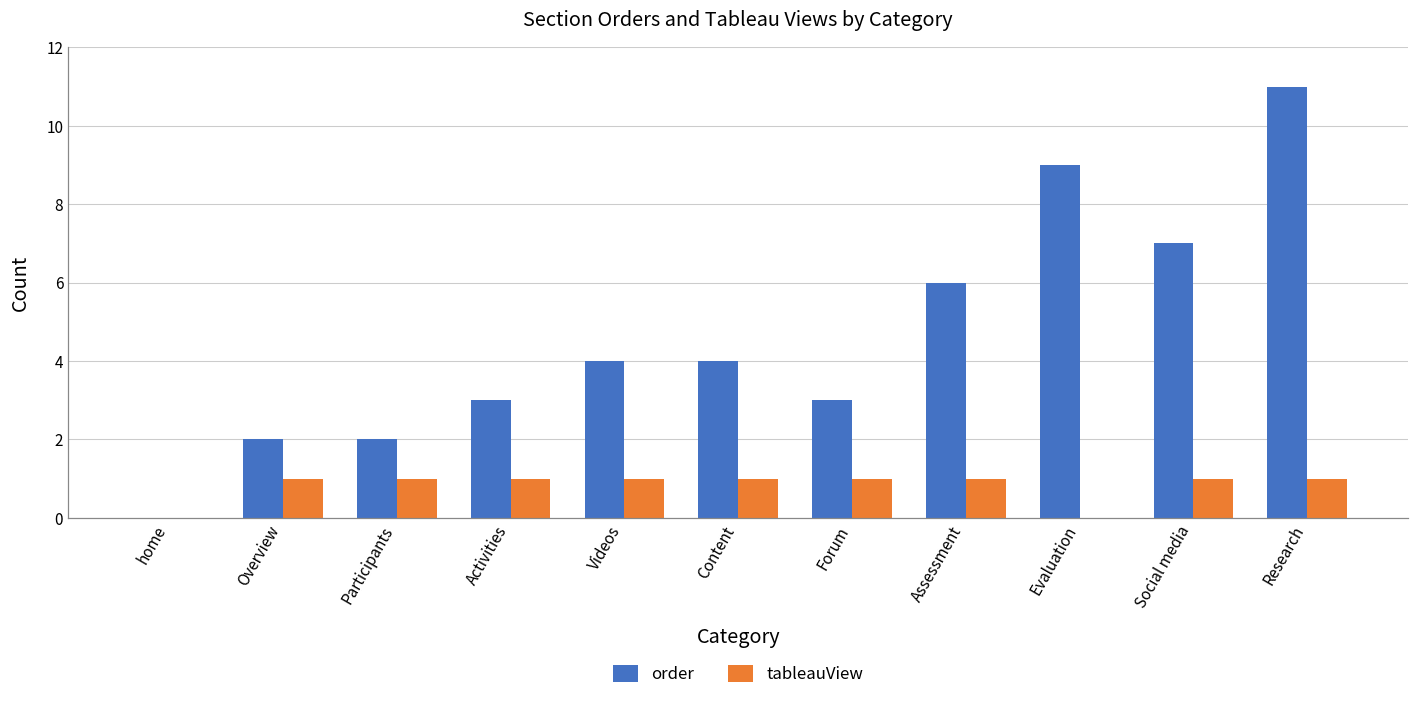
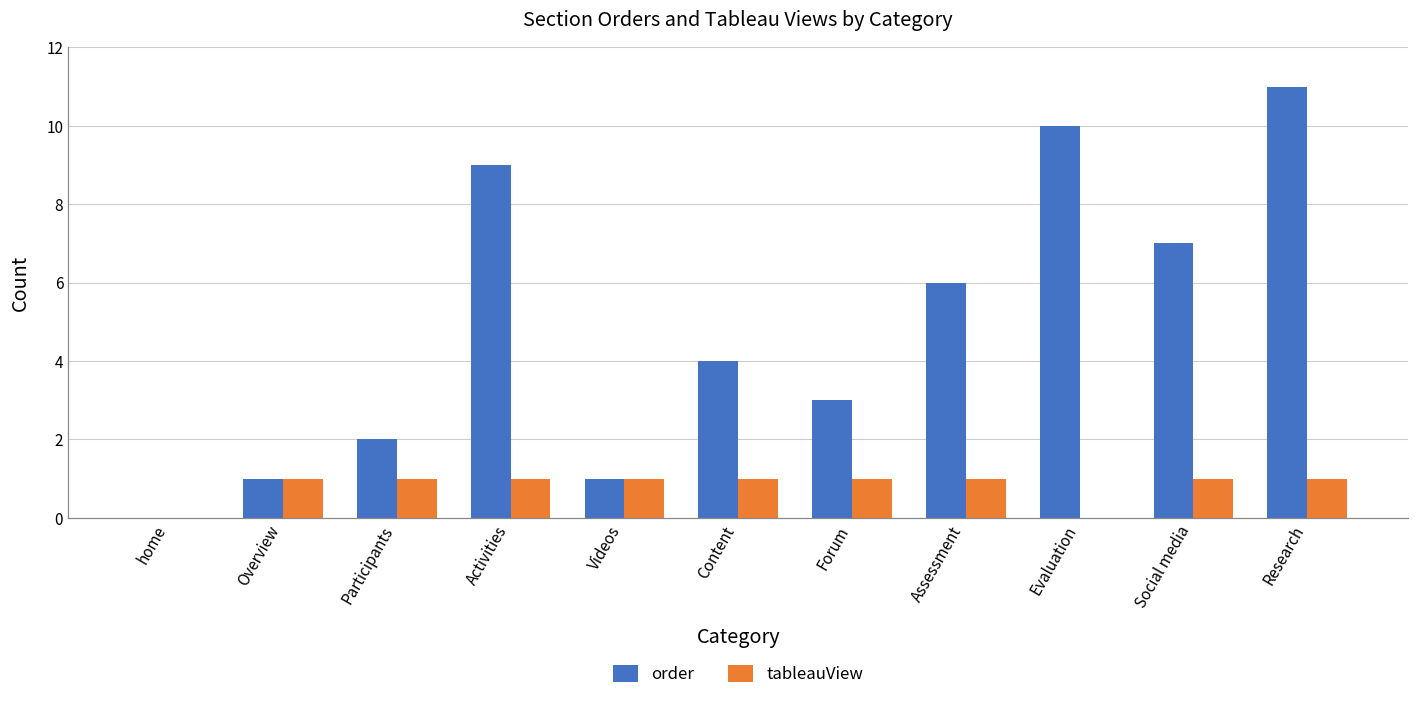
  {
    "order": {
      "home": 0,
-     "Overview": 2,
+     "Overview": 1,
      "Participants": 2,
-     "Activities": 3,
-     "Videos": 4,
+     "Activities": 9,
+     "Videos": 1,
      "Content": 4,
      "Forum": 3,
      "Assessment": 6,
-     "Evaluation": 9,
+     "Evaluation": 10,
      "Social media": 7,
      "Research": 11
    },
    "tableauView": {
      "home": 0,
      "Overview": 1,
      "Participants": 1,
      "Activities": 1,
      "Videos": 1,
      "Content": 1,
      "Forum": 1,
      "Assessment": 1,
      "Evaluation": 0,
      "Social media": 1,
      "Research": 1
    }
  }
